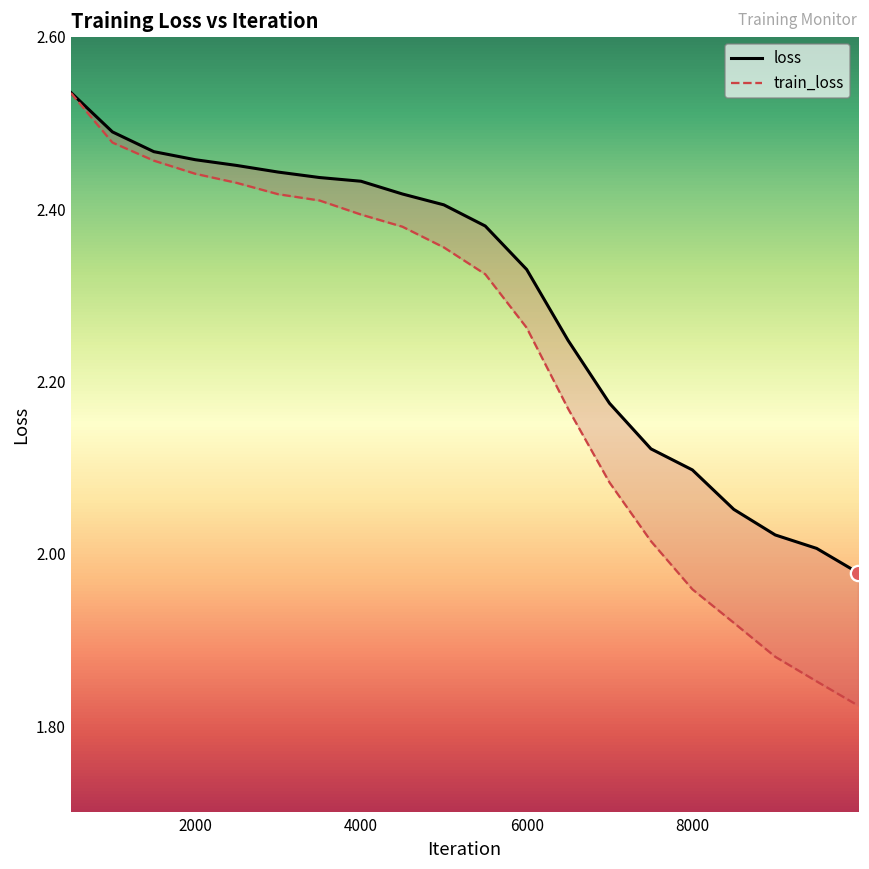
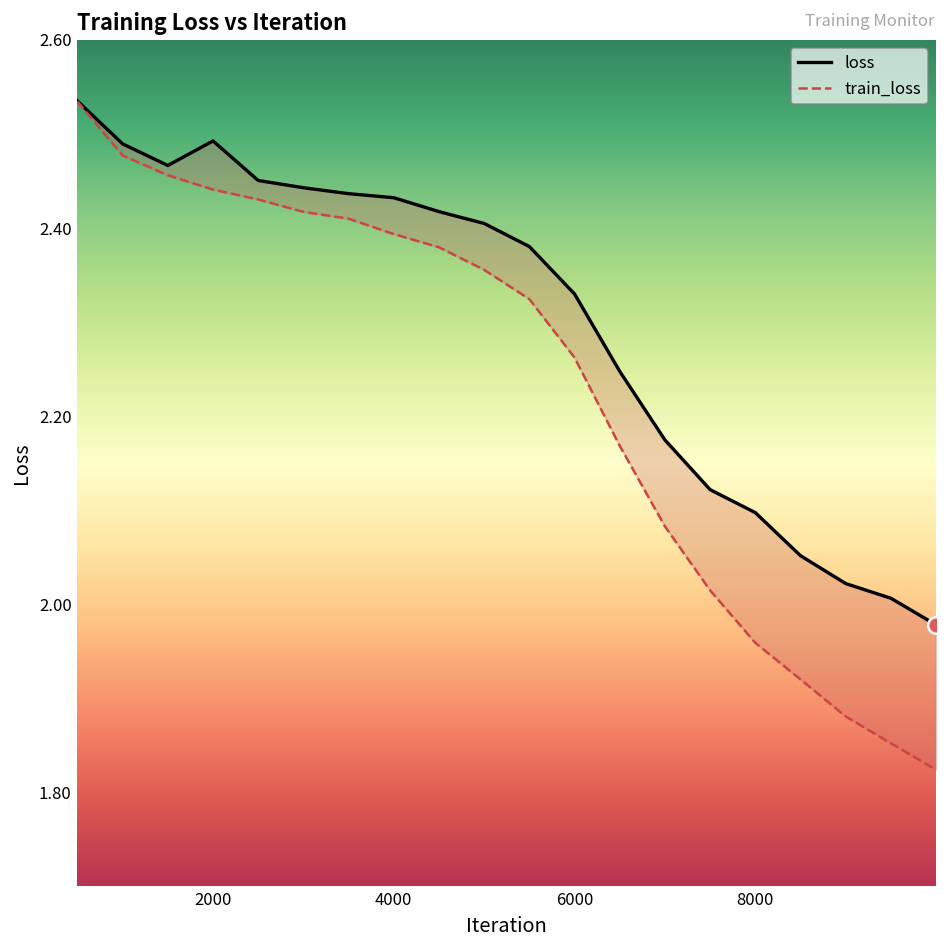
  {
    "loss": {
-     "2000": 2.46,
+     "2000": 2.49,
      "4000": 2.43,
      "6000": 2.33,
      "8000": 2.10
    }
  }
